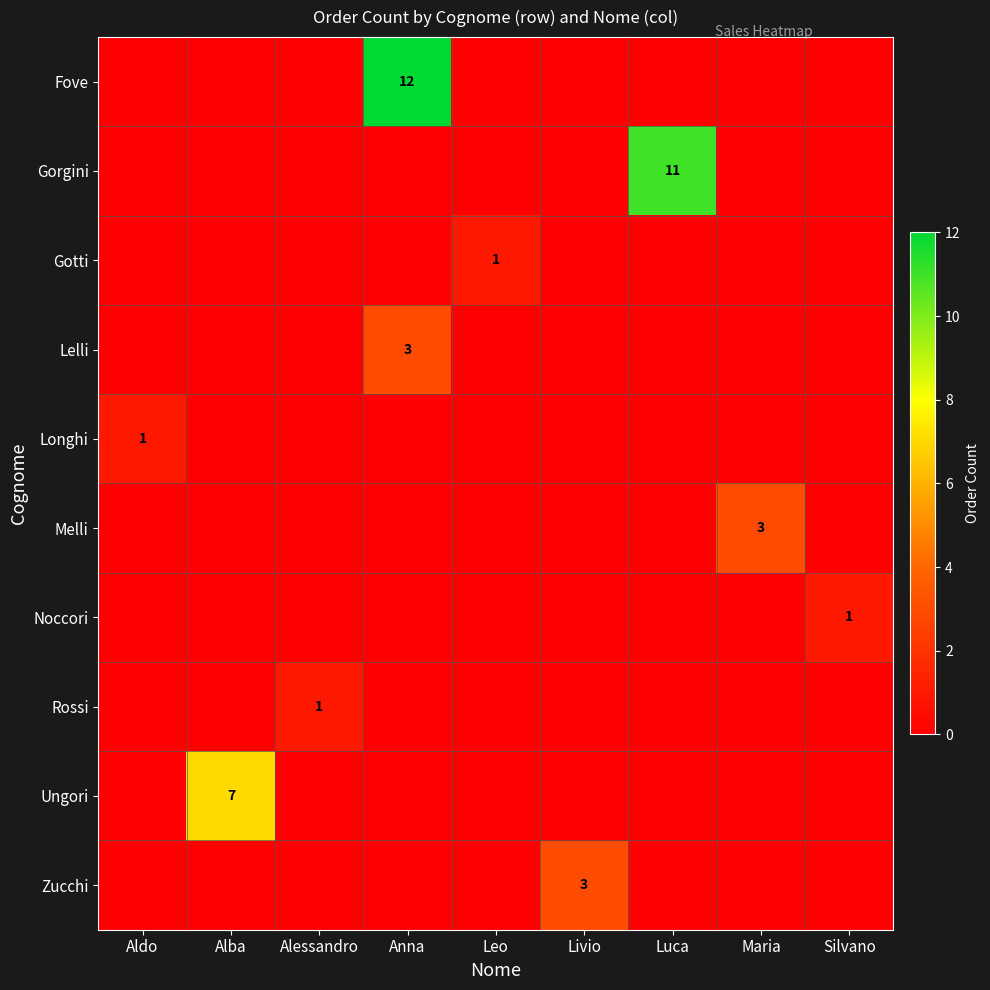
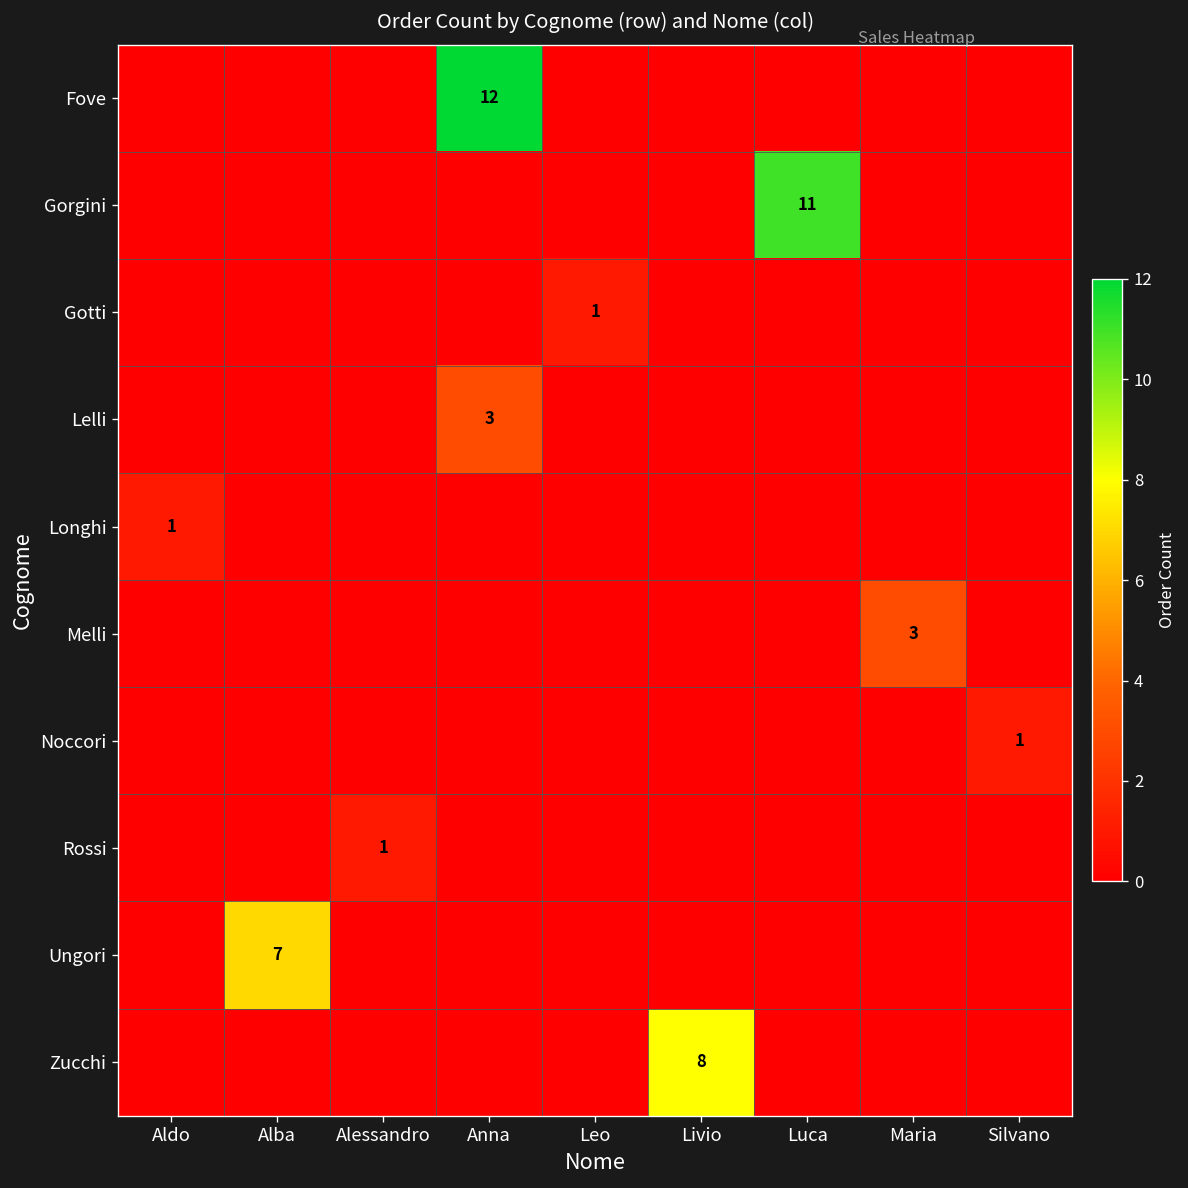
  {
    "Fove": {
      "Anna": 12
    },
    "Gorgini": {
      "Luca": 11
    },
    "Gotti": {
      "Leo": 1
    },
    "Lelli": {
      "Anna": 3
    },
    "Longhi": {
      "Aldo": 1
    },
    "Melli": {
      "Maria": 3
    },
    "Noccori": {
      "Silvano": 1
    },
    "Rossi": {
      "Alessandro": 1
    },
    "Ungori": {
      "Alba": 7
    },
    "Zucchi": {
-     "Livio": 3
+     "Livio": 8
    }
  }
